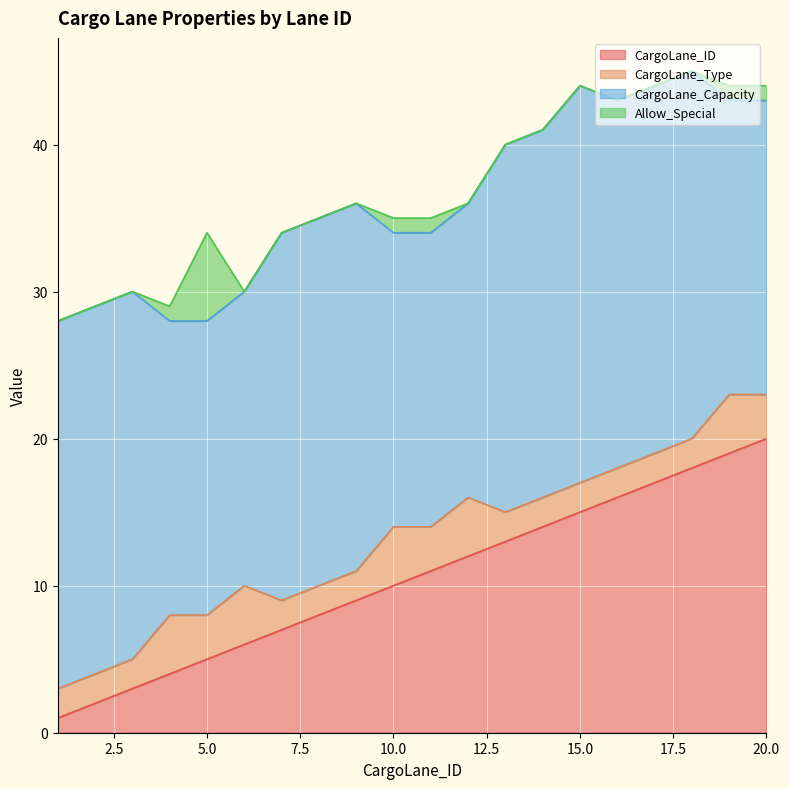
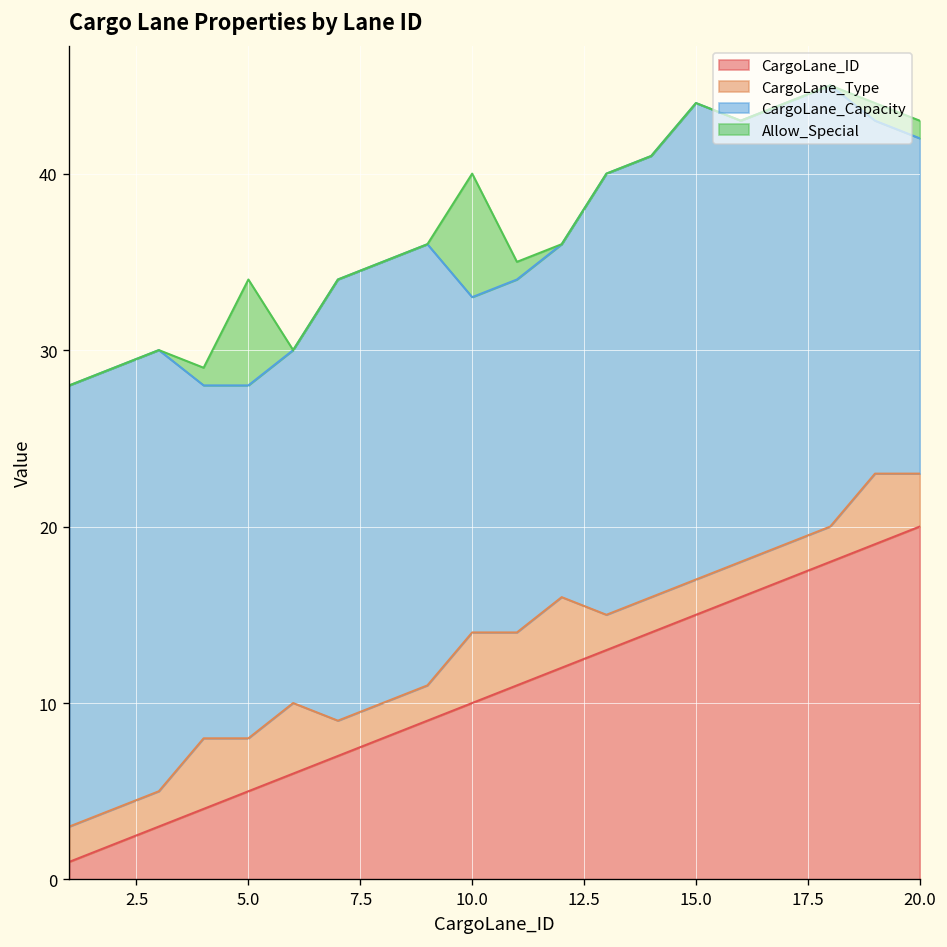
  {
    "CargoLane_Capacity": {
      "5.0": 20,
-     "10.0": 20,
-     "20.0": 20
+     "10.0": 19,
+     "20.0": 19
    },
    "Allow_Special": {
      "5.0": 6,
-     "10.0": 1,
+     "10.0": 7,
      "20.0": 1
    }
  }
